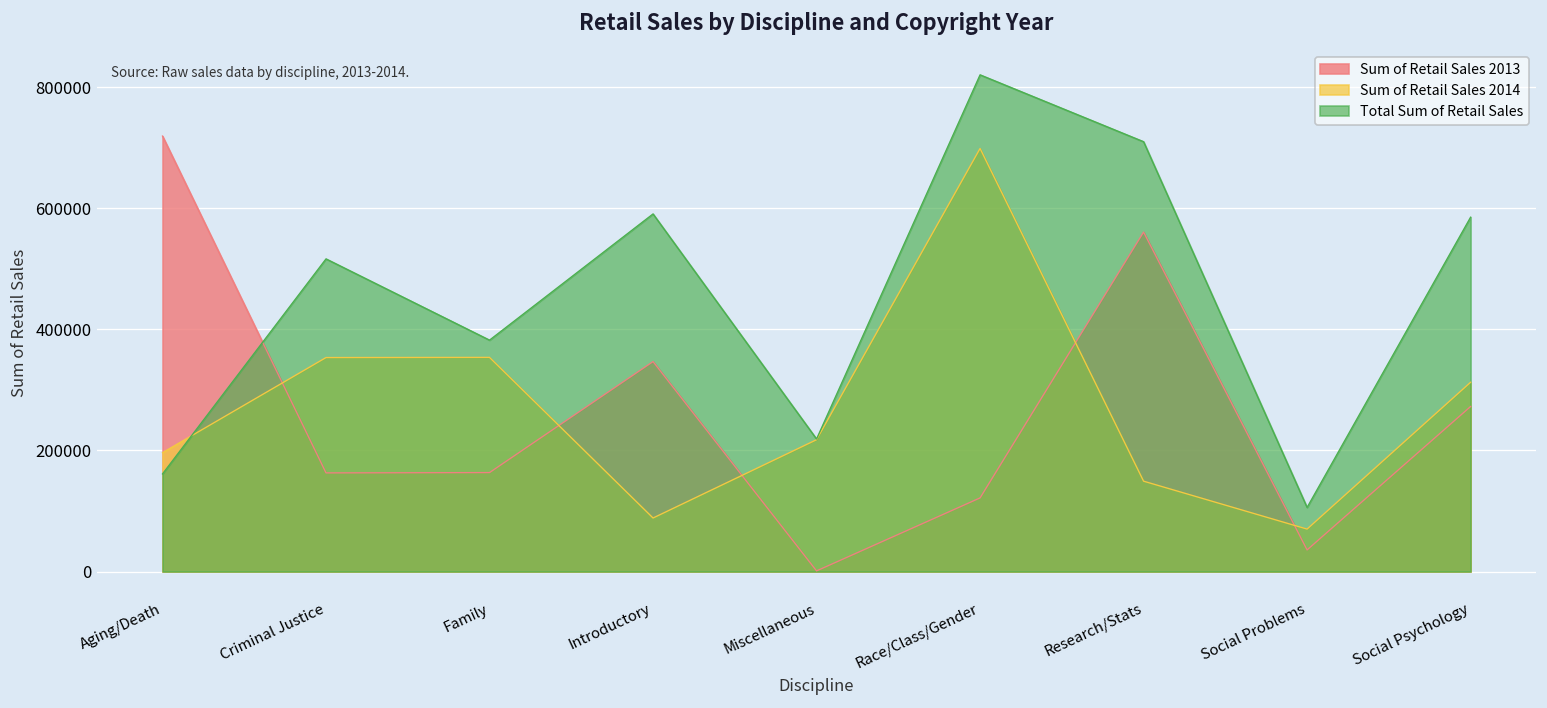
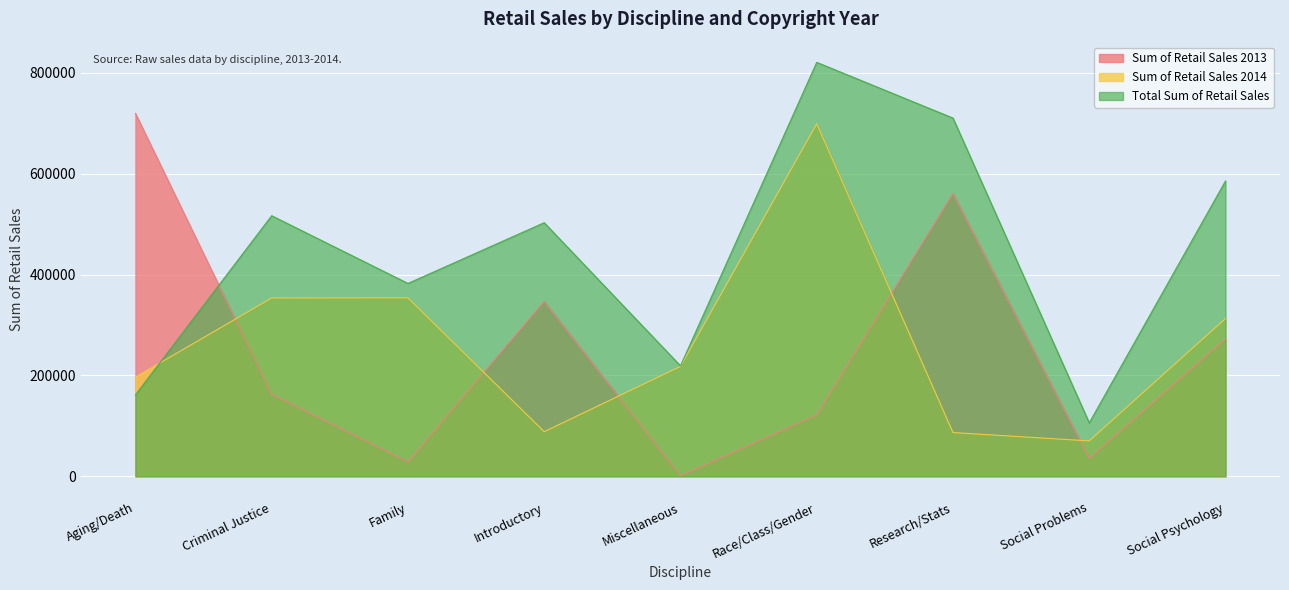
  {
    "Sum of Retail Sales 2013": {
      "Aging/Death": 720000,
      "Criminal Justice": 160000,
-     "Family": 160000,
+     "Family": 30000,
      "Introductory": 350000,
      "Miscellaneous": 0,
      "Race/Class/Gender": 120000,
      "Research/Stats": 560000,
      "Social Problems": 40000,
      "Social Psychology": 270000
    },
    "Sum of Retail Sales 2014": {
      "Aging/Death": 200000,
      "Criminal Justice": 350000,
      "Family": 350000,
      "Introductory": 90000,
      "Race/Class/Gender": 700000,
-     "Research/Stats": 150000,
+     "Research/Stats": 90000,
      "Social Problems": 70000,
      "Social Psychology": 310000
    },
    "Total Sum of Retail Sales": {
      "Aging/Death": 160000,
      "Criminal Justice": 520000,
      "Family": 380000,
-     "Introductory": 590000,
+     "Introductory": 500000,
      "Race/Class/Gender": 820000,
      "Research/Stats": 710000,
      "Social Problems": 110000,
      "Social Psychology": 590000
    }
  }
